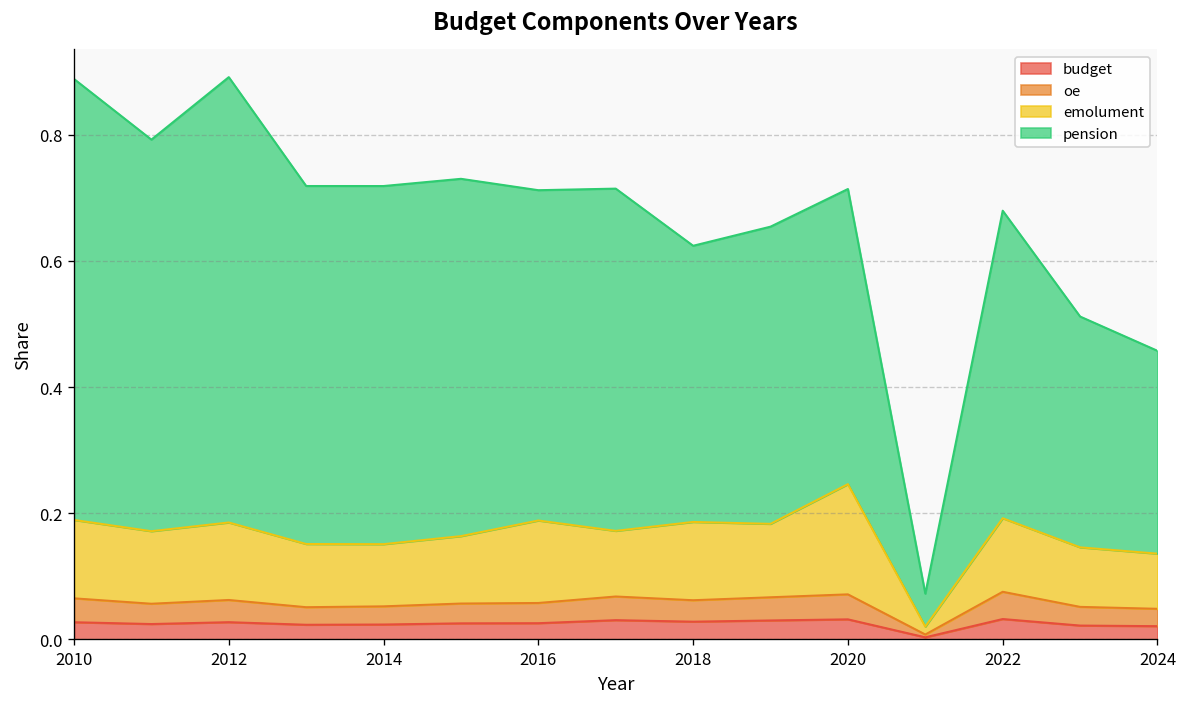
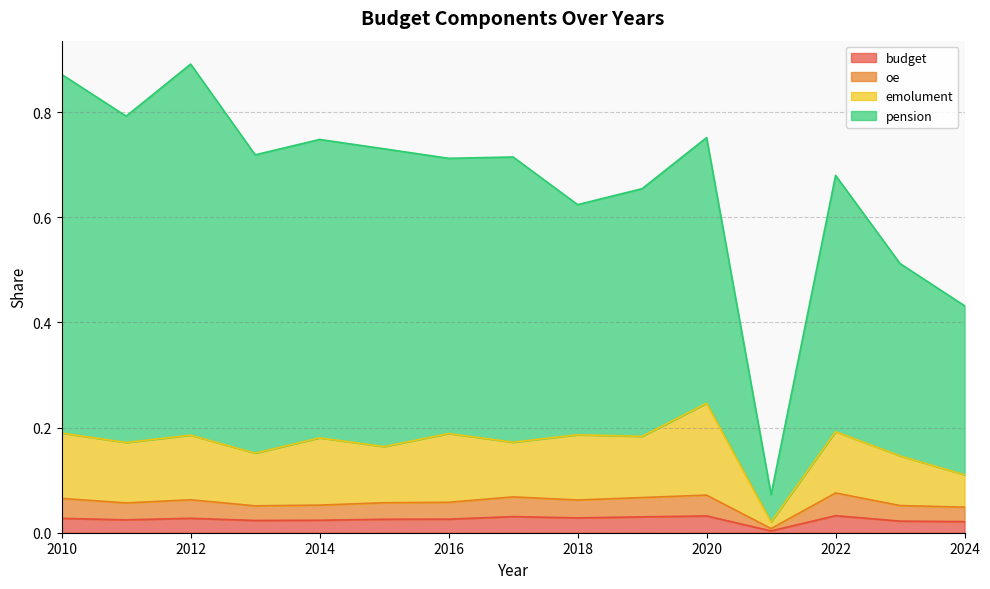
  {
    "emolument": {
      "2010": 0.12,
      "2012": 0.12,
-     "2014": 0.10,
+     "2014": 0.13,
      "2016": 0.13,
      "2018": 0.12,
      "2020": 0.17,
      "2022": 0.12,
-     "2024": 0.09
+     "2024": 0.06
    },
    "pension": {
-     "2010": 0.70,
+     "2010": 0.68,
      "2012": 0.71,
      "2014": 0.57,
      "2016": 0.52,
      "2018": 0.44,
-     "2020": 0.47,
+     "2020": 0.51,
      "2022": 0.49,
      "2024": 0.32
    }
  }
